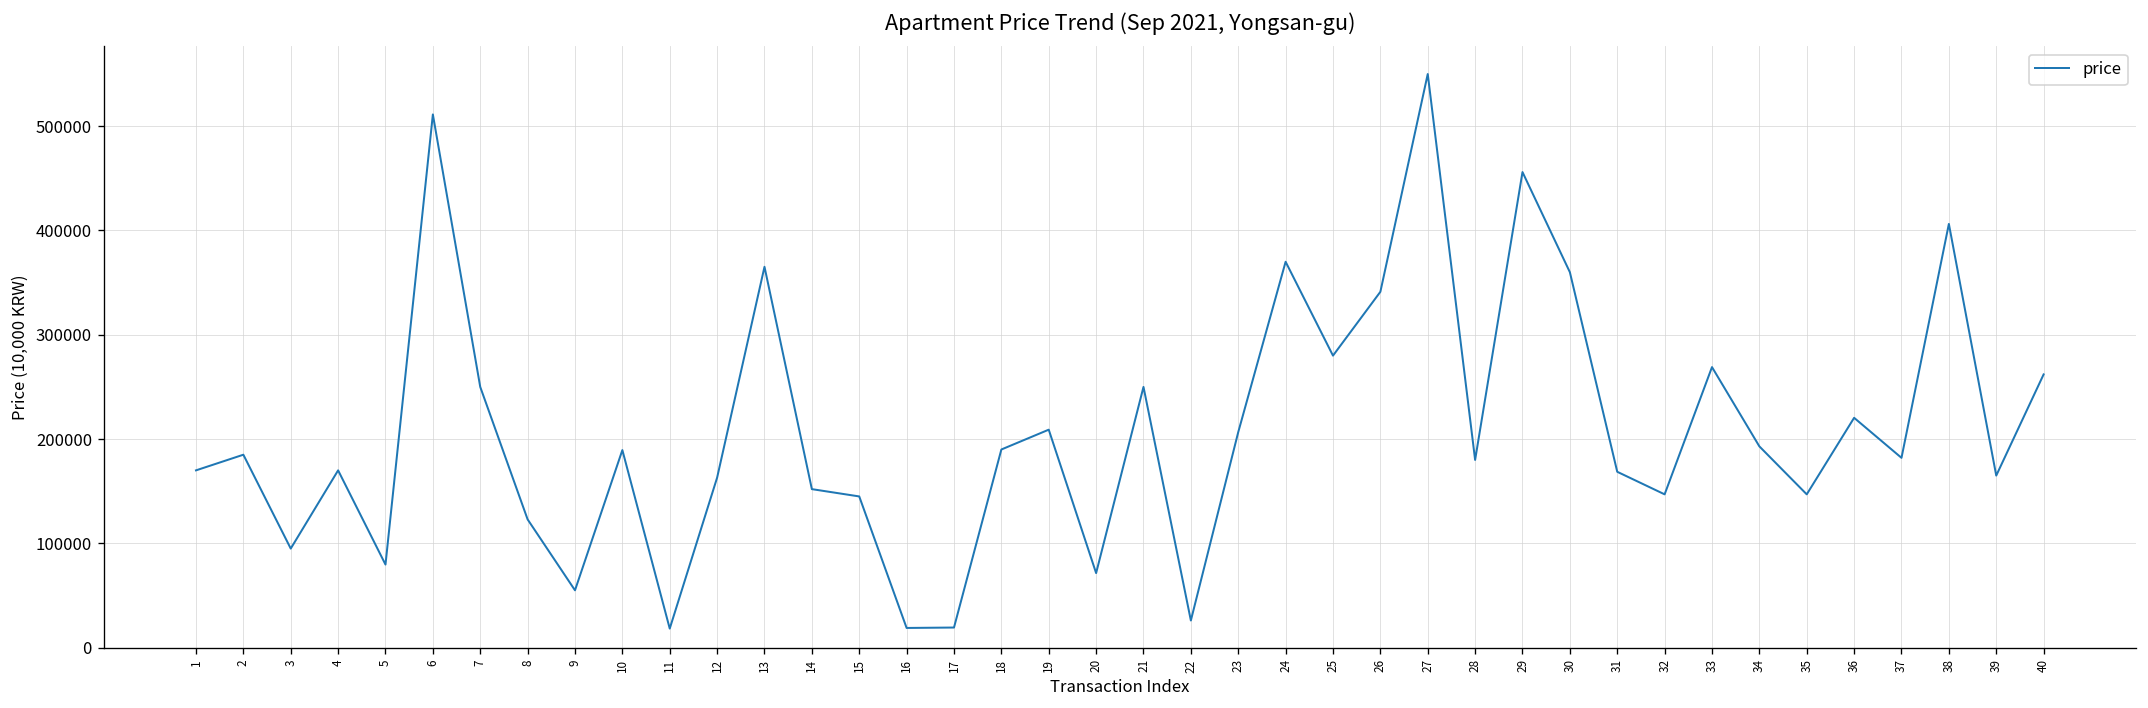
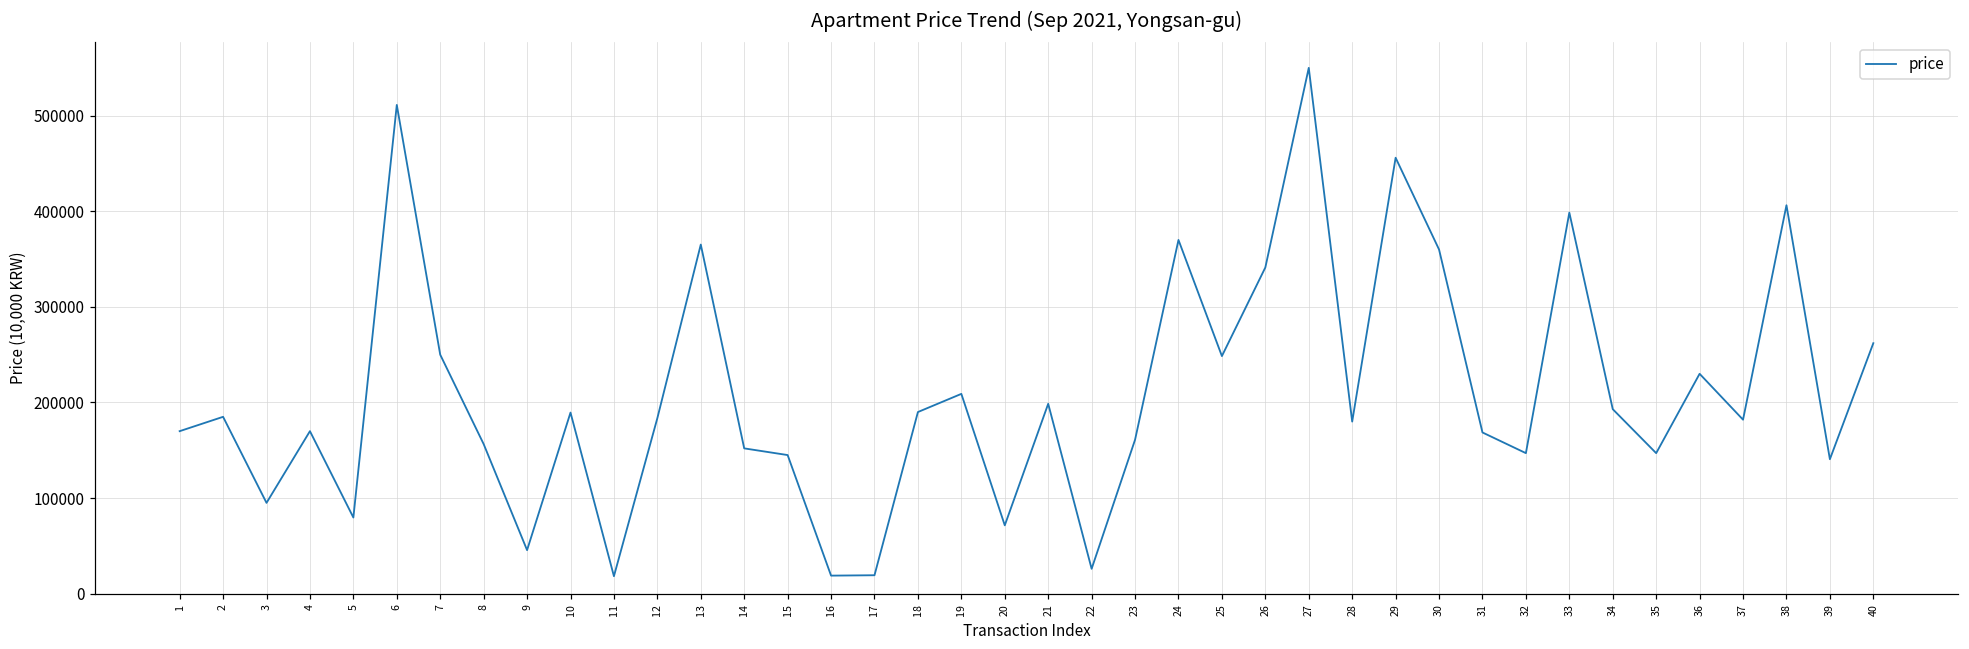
  {
    "1": 170000,
    "2": 190000,
    "3": 100000,
    "4": 170000,
    "5": 80000,
    "6": 510000,
    "7": 250000,
-   "8": 120000,
-   "9": 60000,
+   "8": 160000,
+   "9": 50000,
    "10": 190000,
    "11": 20000,
-   "12": 160000,
+   "12": 180000,
    "13": 370000,
    "14": 150000,
    "15": 150000,
    "16": 20000,
    "17": 20000,
    "18": 190000,
    "19": 210000,
    "20": 70000,
-   "21": 250000,
+   "21": 200000,
    "22": 30000,
-   "23": 210000,
+   "23": 160000,
    "24": 370000,
-   "25": 280000,
+   "25": 250000,
    "26": 340000,
    "27": 550000,
    "28": 180000,
    "29": 460000,
    "30": 360000,
    "31": 170000,
    "32": 150000,
-   "33": 270000,
+   "33": 400000,
    "34": 190000,
    "35": 150000,
-   "36": 220000,
+   "36": 230000,
    "37": 180000,
    "38": 410000,
-   "39": 170000,
+   "39": 140000,
    "40": 260000
  }
